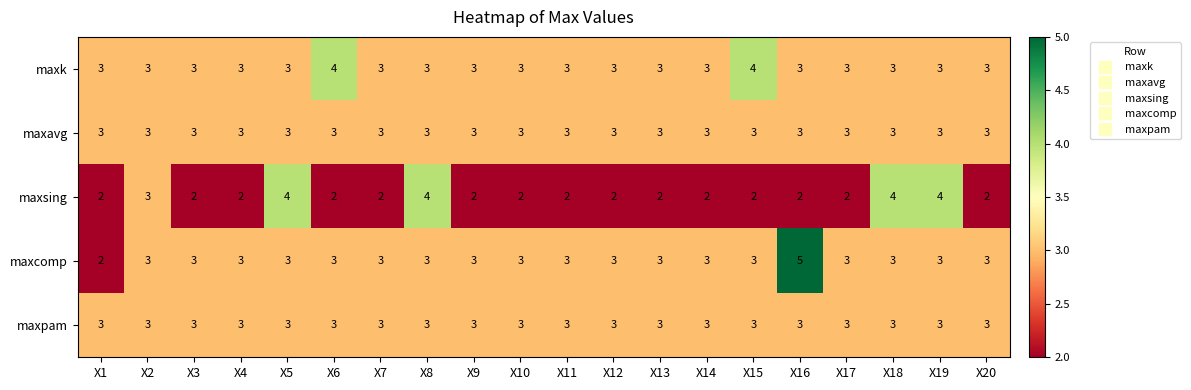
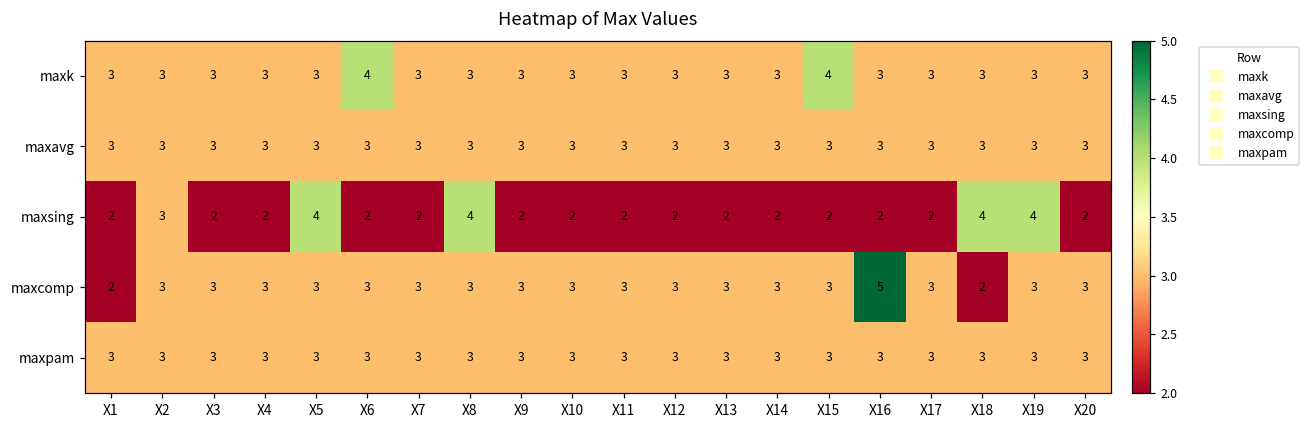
  {
    "maxk": {
      "X1": 3,
      "X2": 3,
      "X3": 3,
      "X4": 3,
      "X5": 3,
      "X6": 4,
      "X7": 3,
      "X8": 3,
      "X9": 3,
      "X10": 3,
      "X11": 3,
      "X12": 3,
      "X13": 3,
      "X14": 3,
      "X15": 4,
      "X16": 3,
      "X17": 3,
      "X18": 3,
      "X19": 3,
      "X20": 3
    },
    "maxavg": {
      "X1": 3,
      "X2": 3,
      "X3": 3,
      "X4": 3,
      "X5": 3,
      "X6": 3,
      "X7": 3,
      "X8": 3,
      "X9": 3,
      "X10": 3,
      "X11": 3,
      "X12": 3,
      "X13": 3,
      "X14": 3,
      "X15": 3,
      "X16": 3,
      "X17": 3,
      "X18": 3,
      "X19": 3,
      "X20": 3
    },
    "maxsing": {
      "X1": 2,
      "X2": 3,
      "X3": 2,
      "X4": 2,
      "X5": 4,
      "X6": 2,
      "X7": 2,
      "X8": 4,
      "X9": 2,
      "X10": 2,
      "X11": 2,
      "X12": 2,
      "X13": 2,
      "X14": 2,
      "X15": 2,
      "X16": 2,
      "X17": 2,
      "X18": 4,
      "X19": 4,
      "X20": 2
    },
    "maxcomp": {
      "X1": 2,
      "X2": 3,
      "X3": 3,
      "X4": 3,
      "X5": 3,
      "X6": 3,
      "X7": 3,
      "X8": 3,
      "X9": 3,
      "X10": 3,
      "X11": 3,
      "X12": 3,
      "X13": 3,
      "X14": 3,
      "X15": 3,
      "X16": 5,
      "X17": 3,
-     "X18": 3,
+     "X18": 2,
      "X19": 3,
      "X20": 3
    },
    "maxpam": {
      "X1": 3,
      "X2": 3,
      "X3": 3,
      "X4": 3,
      "X5": 3,
      "X6": 3,
      "X7": 3,
      "X8": 3,
      "X9": 3,
      "X10": 3,
      "X11": 3,
      "X12": 3,
      "X13": 3,
      "X14": 3,
      "X15": 3,
      "X16": 3,
      "X17": 3,
      "X18": 3,
      "X19": 3,
      "X20": 3
    }
  }
